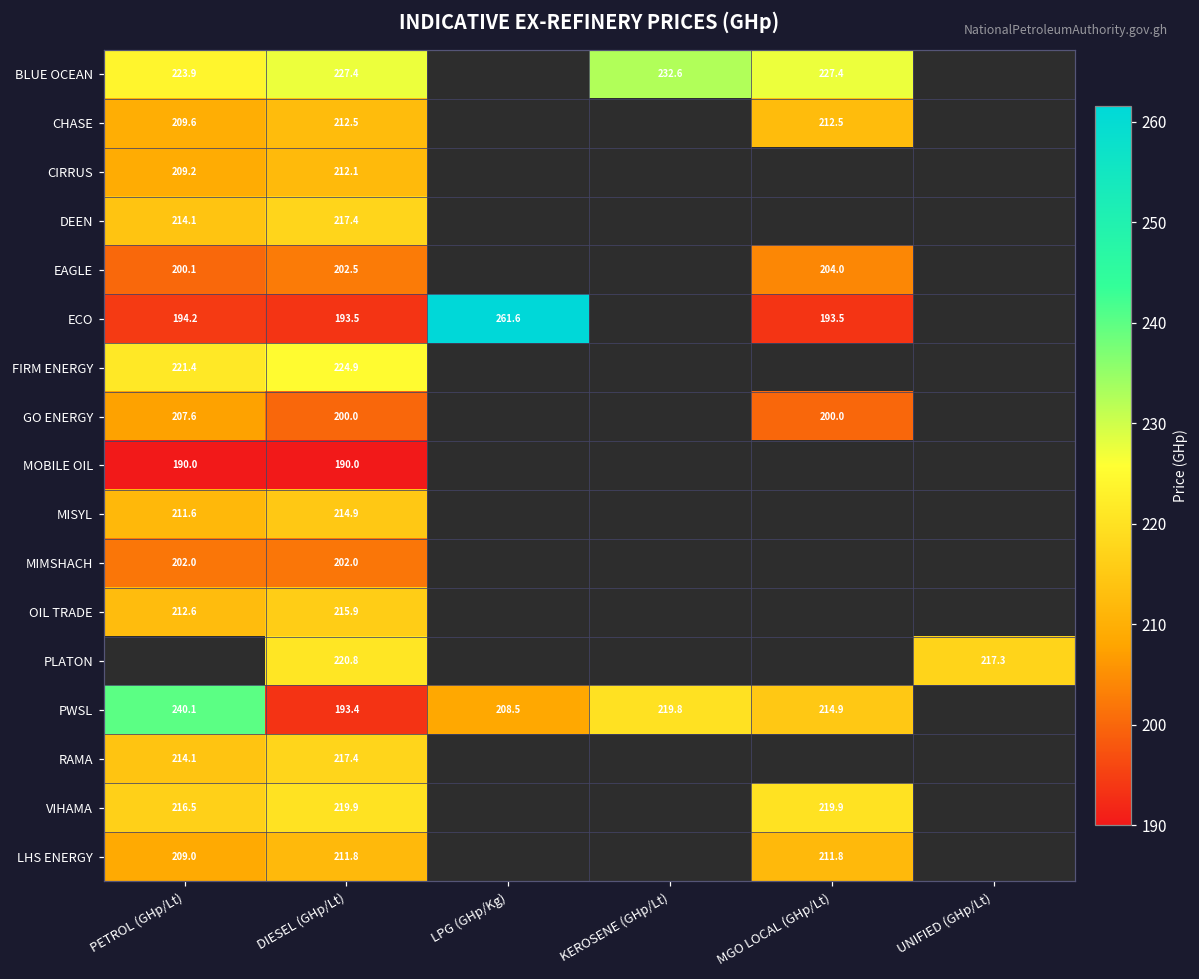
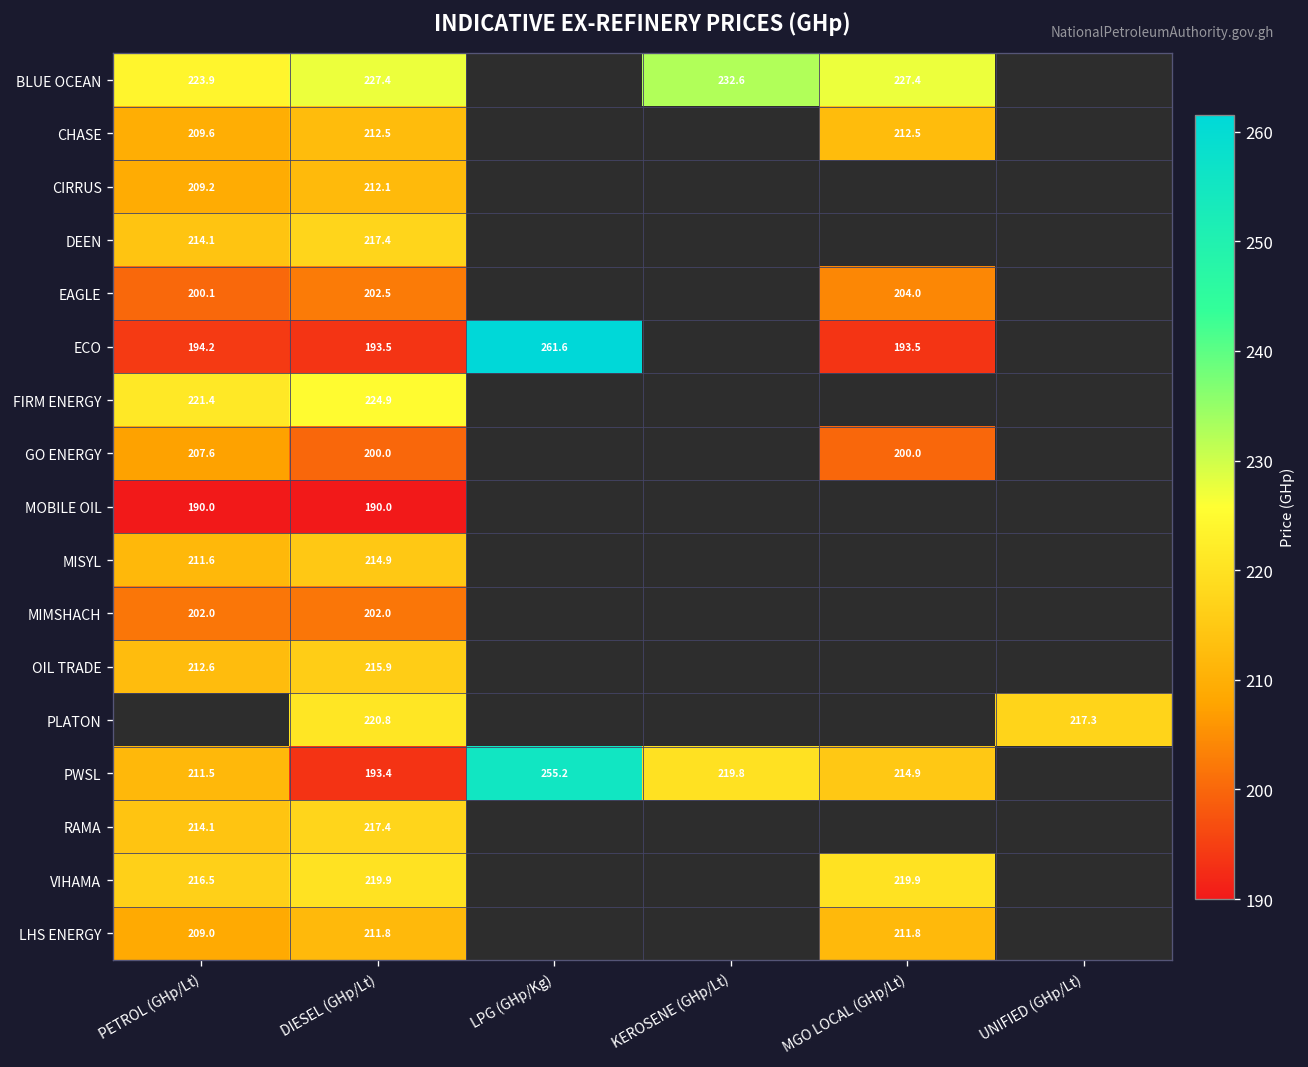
  {
    "BLUE OCEAN": {
      "PETROL (GHp/Lt)": 223.9,
      "DIESEL (GHp/Lt)": 227.4,
      "KEROSENE (GHp/Lt)": 232.6,
      "MGO LOCAL (GHp/Lt)": 227.4
    },
    "CHASE": {
      "PETROL (GHp/Lt)": 209.6,
      "DIESEL (GHp/Lt)": 212.5,
      "MGO LOCAL (GHp/Lt)": 212.5
    },
    "CIRRUS": {
      "PETROL (GHp/Lt)": 209.2,
      "DIESEL (GHp/Lt)": 212.1
    },
    "DEEN": {
      "PETROL (GHp/Lt)": 214.1,
      "DIESEL (GHp/Lt)": 217.4
    },
    "EAGLE": {
      "PETROL (GHp/Lt)": 200.1,
      "DIESEL (GHp/Lt)": 202.5,
      "MGO LOCAL (GHp/Lt)": 204.0
    },
    "ECO": {
      "PETROL (GHp/Lt)": 194.2,
      "DIESEL (GHp/Lt)": 193.5,
      "LPG (GHp/Kg)": 261.6,
      "MGO LOCAL (GHp/Lt)": 193.5
    },
    "FIRM ENERGY": {
      "PETROL (GHp/Lt)": 221.4,
      "DIESEL (GHp/Lt)": 224.9
    },
    "GO ENERGY": {
      "PETROL (GHp/Lt)": 207.6,
      "DIESEL (GHp/Lt)": 200.0,
      "MGO LOCAL (GHp/Lt)": 200.0
    },
    "MOBILE OIL": {
      "PETROL (GHp/Lt)": 190.0,
      "DIESEL (GHp/Lt)": 190.0
    },
    "MISYL": {
      "PETROL (GHp/Lt)": 211.6,
      "DIESEL (GHp/Lt)": 214.9
    },
    "MIMSHACH": {
      "PETROL (GHp/Lt)": 202.0,
      "DIESEL (GHp/Lt)": 202.0
    },
    "OIL TRADE": {
      "PETROL (GHp/Lt)": 212.6,
      "DIESEL (GHp/Lt)": 215.9
    },
    "PLATON": {
      "DIESEL (GHp/Lt)": 220.8,
      "UNIFIED (GHp/Lt)": 217.3
    },
    "PWSL": {
-     "PETROL (GHp/Lt)": 240.1,
+     "PETROL (GHp/Lt)": 211.5,
      "DIESEL (GHp/Lt)": 193.4,
-     "LPG (GHp/Kg)": 208.5,
+     "LPG (GHp/Kg)": 255.2,
      "KEROSENE (GHp/Lt)": 219.8,
      "MGO LOCAL (GHp/Lt)": 214.9
    },
    "RAMA": {
      "PETROL (GHp/Lt)": 214.1,
      "DIESEL (GHp/Lt)": 217.4
    },
    "VIHAMA": {
      "PETROL (GHp/Lt)": 216.5,
      "DIESEL (GHp/Lt)": 219.9,
      "MGO LOCAL (GHp/Lt)": 219.9
    },
    "LHS ENERGY": {
      "PETROL (GHp/Lt)": 209.0,
      "DIESEL (GHp/Lt)": 211.8,
      "MGO LOCAL (GHp/Lt)": 211.8
    }
  }
